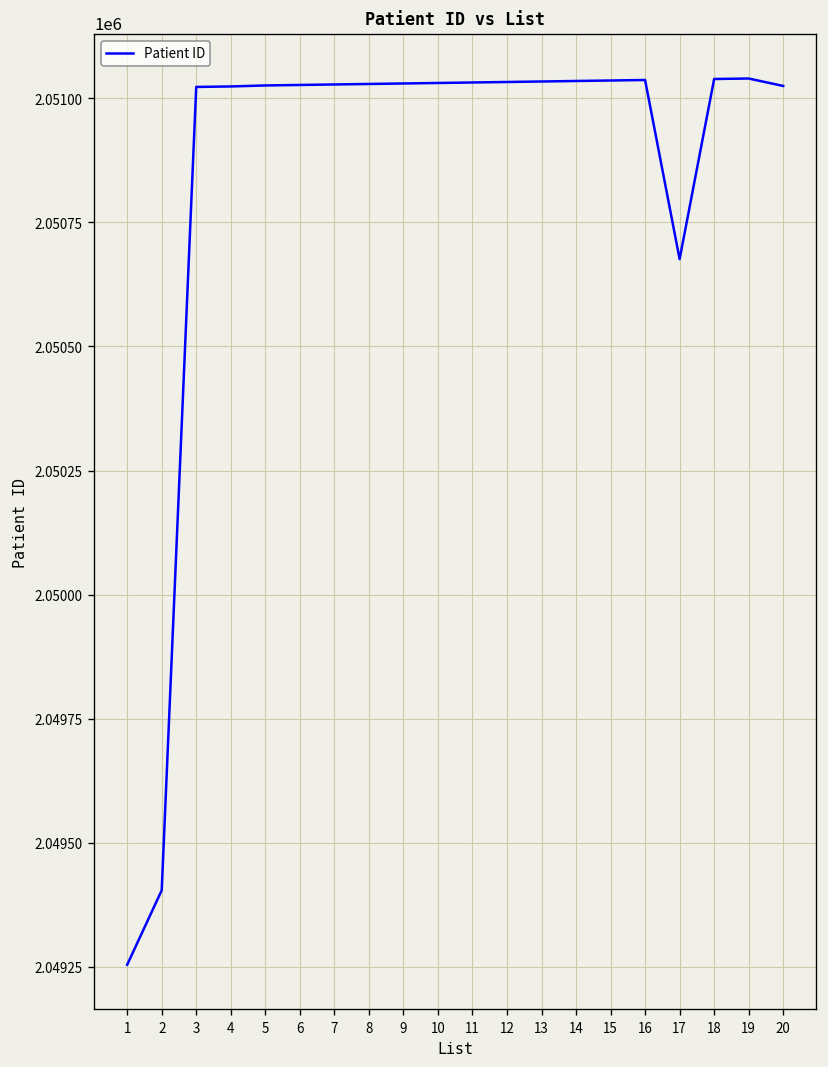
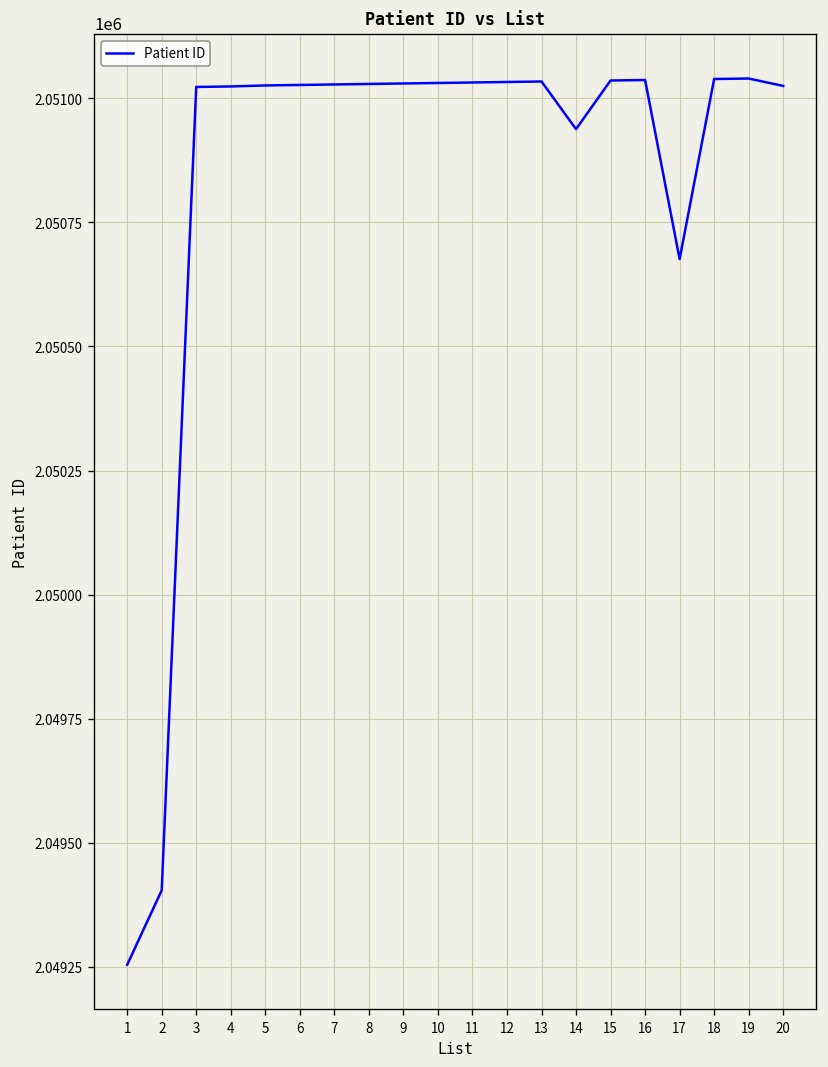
  {
    "1": 2049250,
    "2": 2049400,
    "3": 2051020,
    "4": 2051020,
    "5": 2051030,
    "6": 2051030,
    "7": 2051030,
    "8": 2051030,
    "9": 2051030,
    "10": 2051030,
    "11": 2051030,
    "12": 2051030,
    "13": 2051030,
-   "14": 2051040,
+   "14": 2050940,
    "15": 2051040,
    "16": 2051040,
    "17": 2050680,
    "18": 2051040,
    "19": 2051040,
    "20": 2051030
  }
